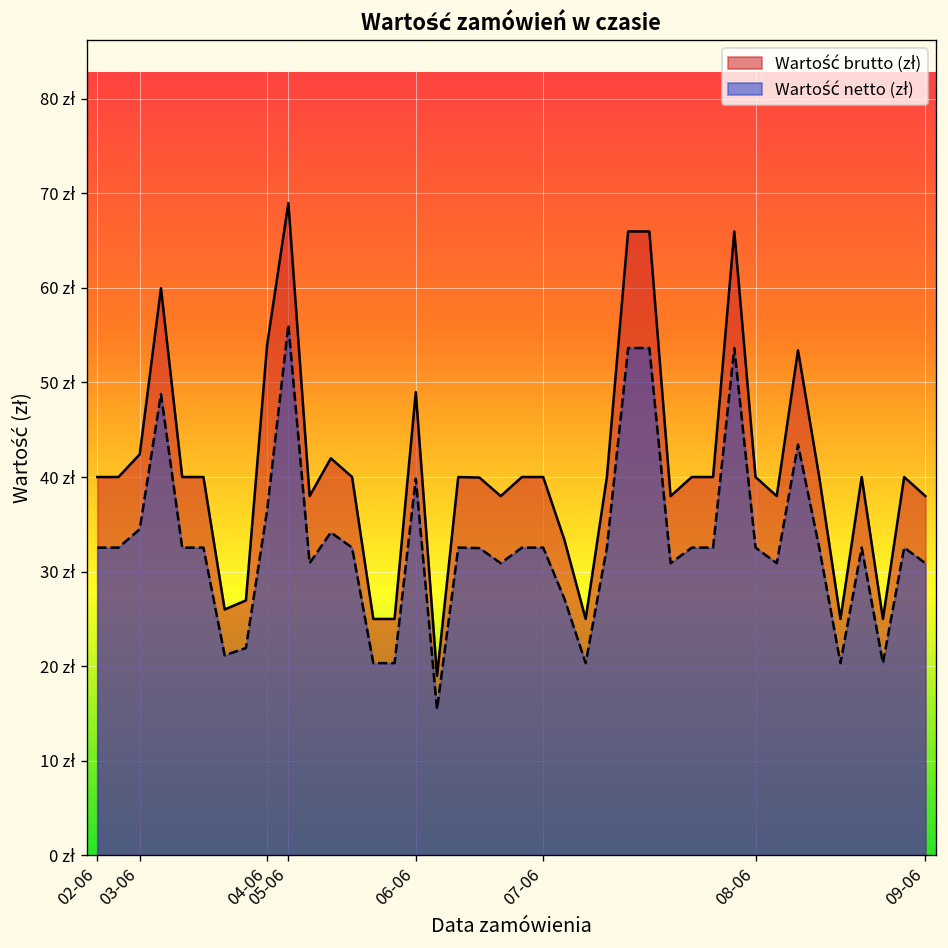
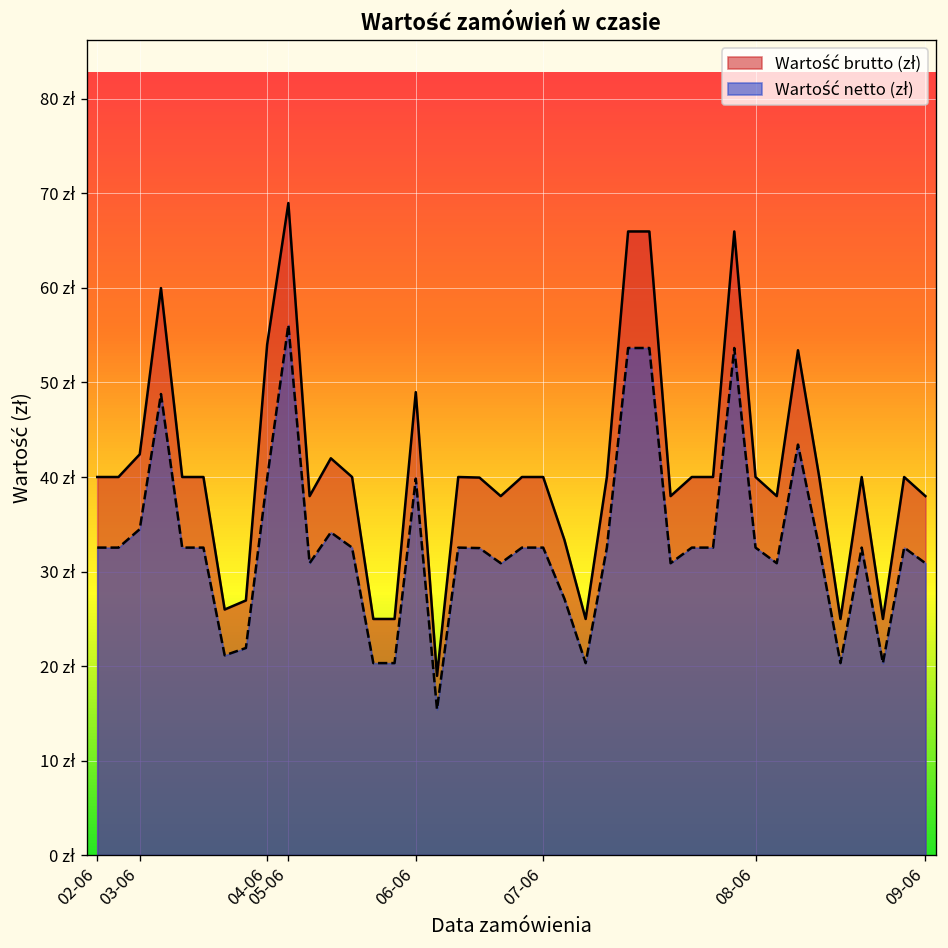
  {
    "Wartość brutto (zł)": {
      "04-06": "54 zł",
      "09-06": "38 zł"
    },
    "Wartość netto (zł)": {
-     "04-06": "37 zł",
+     "04-06": "40 zł",
      "09-06": "31 zł"
    }
  }
